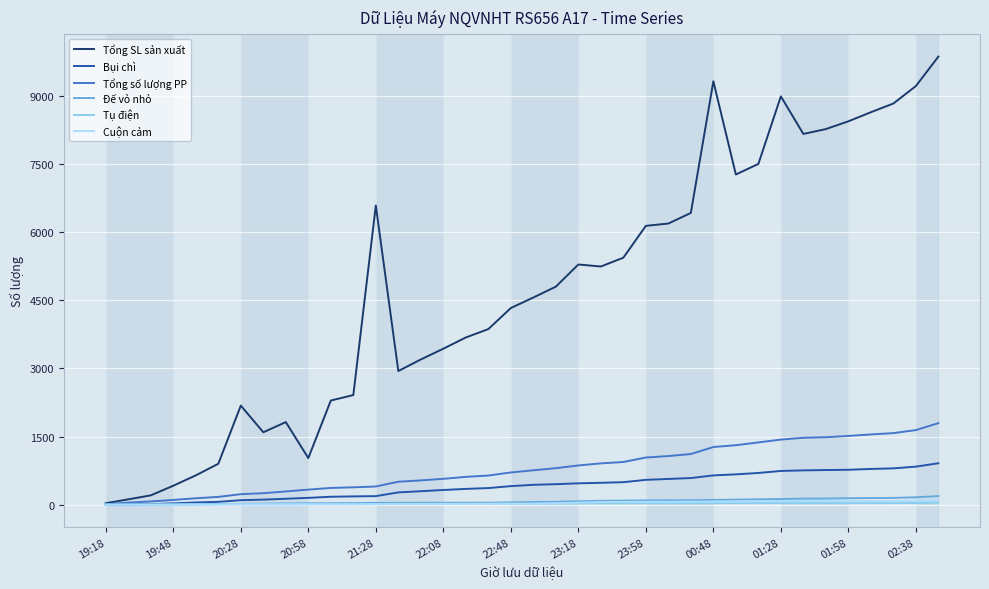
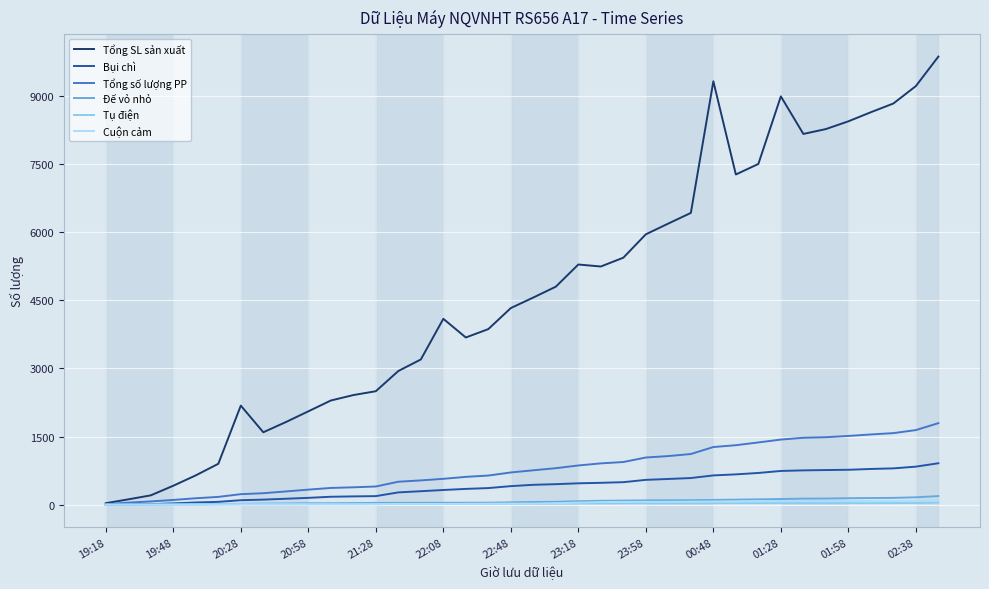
  {
    "Tổng SL sản xuất": {
      "19:48": 400,
      "20:28": 2200,
-     "20:58": 1000,
-     "21:28": 6600,
-     "22:08": 3400,
+     "20:58": 2100,
+     "21:28": 2500,
+     "22:08": 4100,
      "22:48": 4300,
      "23:18": 5300,
-     "23:58": 6100,
+     "23:58": 6000,
      "00:48": 9300,
      "01:28": 9000,
      "01:58": 8400,
      "02:38": 9200
    }
  }
